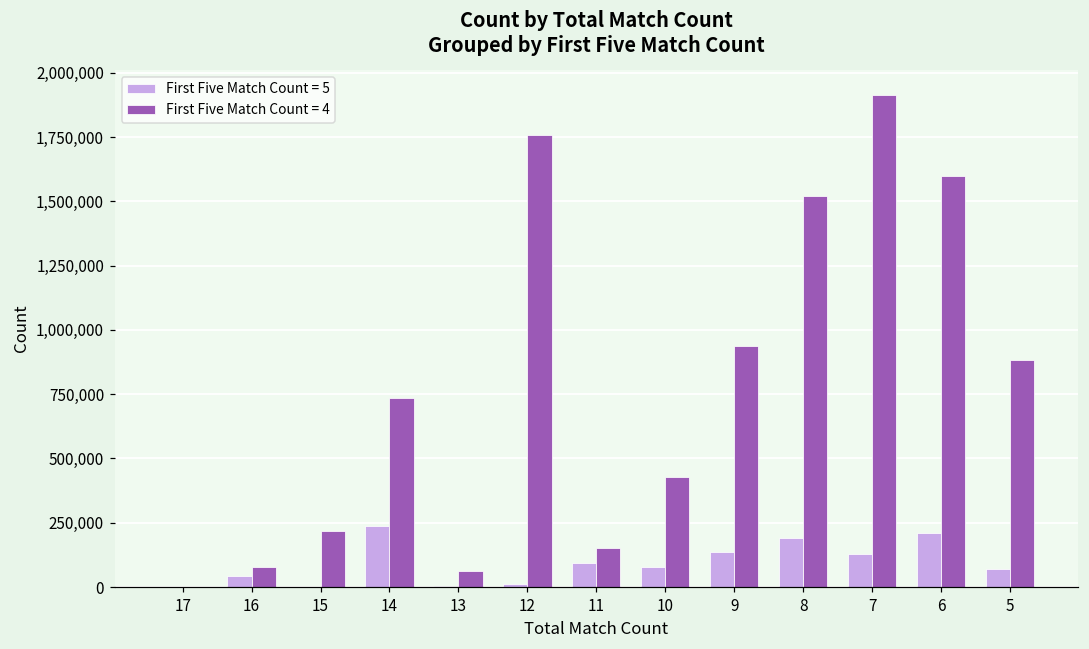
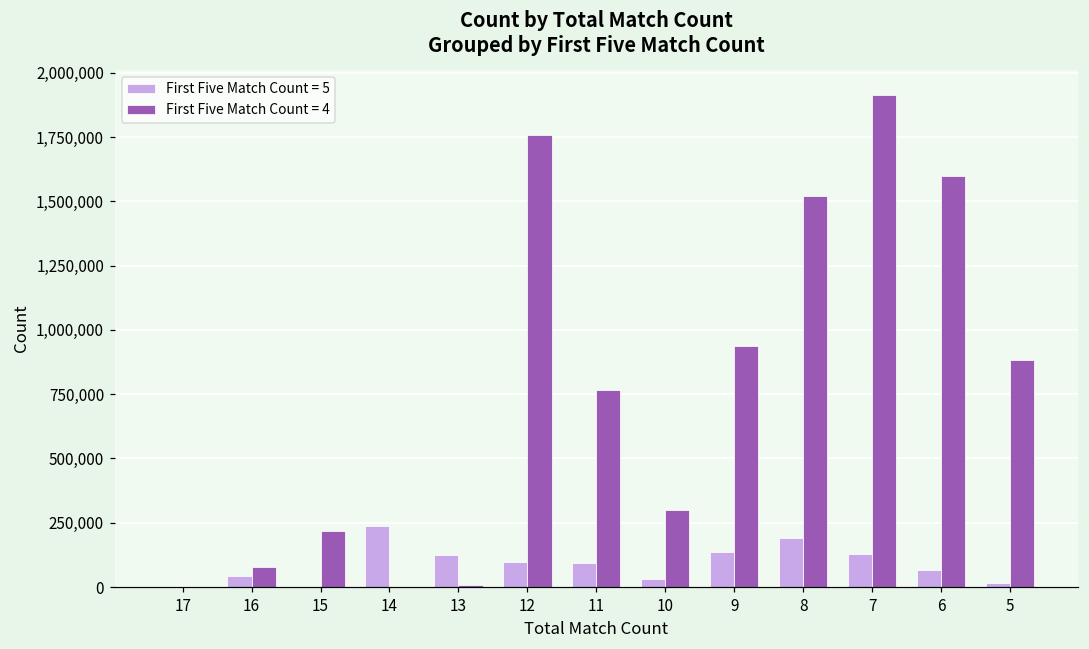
  {
    "First Five Match Count = 5": {
      "16": "40,000",
      "14": "240,000",
-     "13": "0",
-     "12": "10,000",
+     "13": "130,000",
+     "12": "100,000",
      "11": "90,000",
-     "10": "80,000",
+     "10": "30,000",
      "9": "130,000",
      "8": "190,000",
      "7": "130,000",
-     "6": "210,000",
-     "5": "70,000"
+     "6": "70,000",
+     "5": "20,000"
    },
    "First Five Match Count = 4": {
      "17": "0",
      "16": "80,000",
      "15": "220,000",
-     "14": "730,000",
-     "13": "60,000",
+     "14": "0",
+     "13": "10,000",
      "12": "1,760,000",
-     "11": "150,000",
-     "10": "430,000",
+     "11": "760,000",
+     "10": "300,000",
      "9": "940,000",
      "8": "1,520,000",
      "7": "1,910,000",
      "6": "1,600,000",
      "5": "880,000"
    }
  }
